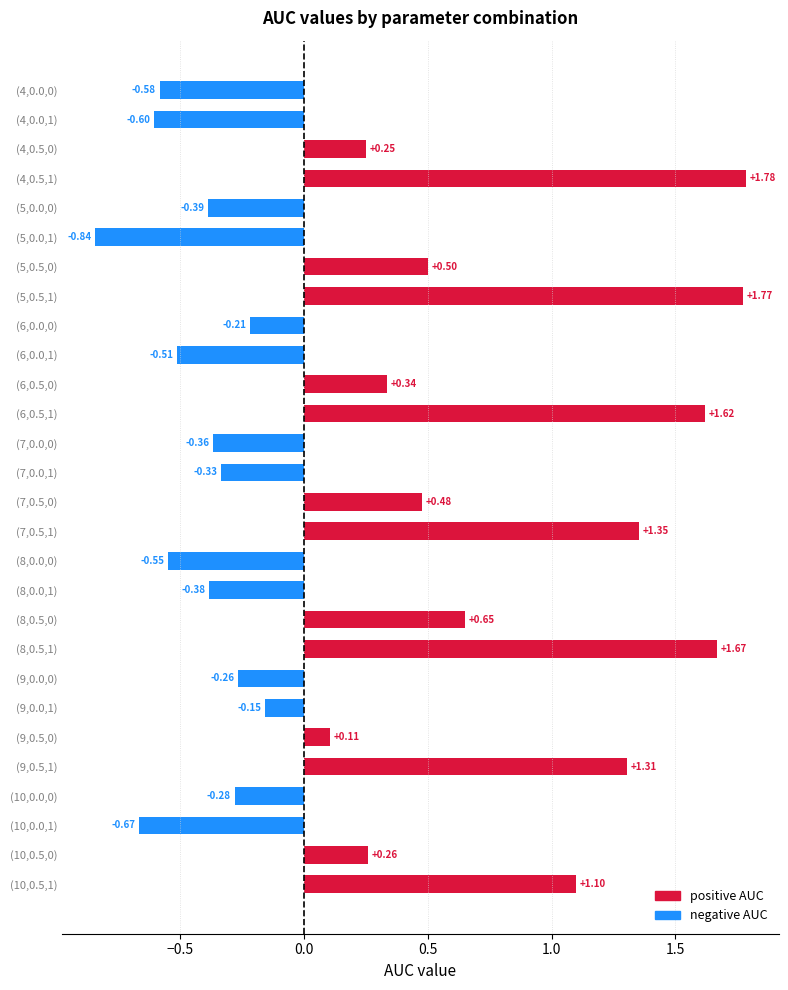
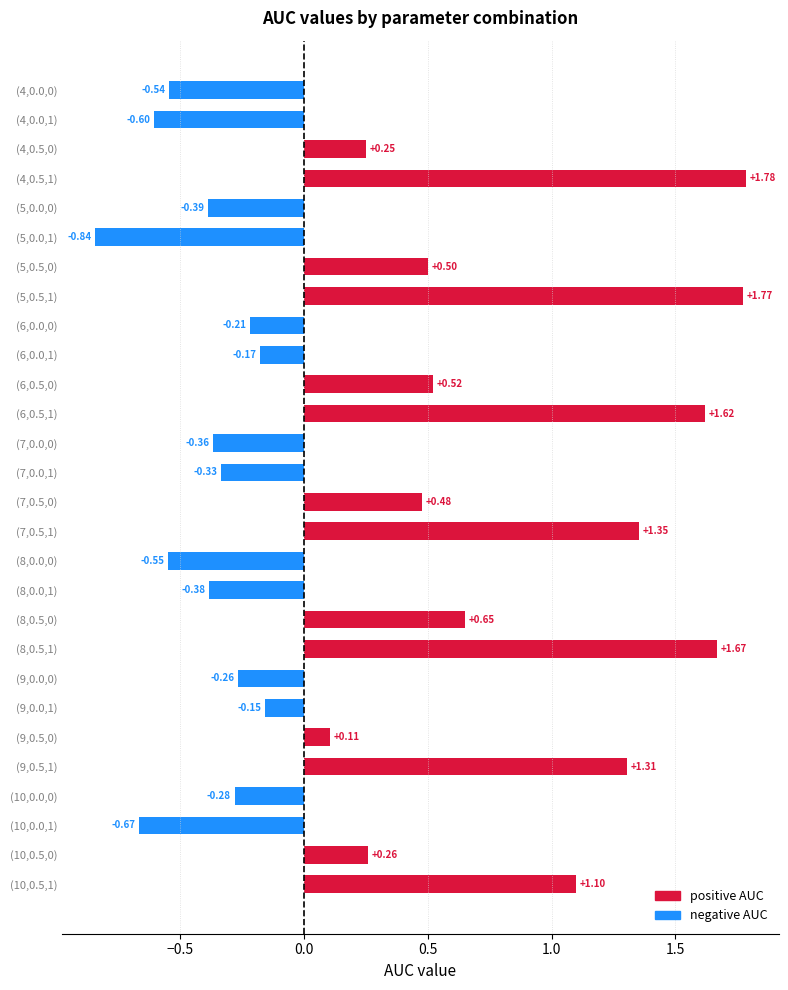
  {
-   "(4,0.0,0)": "-0.58",
+   "(4,0.0,0)": "-0.54",
    "(4,0.0,1)": "-0.60",
    "(4,0.5,0)": "+0.25",
    "(4,0.5,1)": "+1.78",
    "(5,0.0,0)": "-0.39",
    "(5,0.0,1)": "-0.84",
    "(5,0.5,0)": "+0.50",
    "(5,0.5,1)": "+1.77",
    "(6,0.0,0)": "-0.21",
-   "(6,0.0,1)": "-0.51",
-   "(6,0.5,0)": "+0.34",
+   "(6,0.0,1)": "-0.17",
+   "(6,0.5,0)": "+0.52",
    "(6,0.5,1)": "+1.62",
    "(7,0.0,0)": "-0.36",
    "(7,0.0,1)": "-0.33",
    "(7,0.5,0)": "+0.48",
    "(7,0.5,1)": "+1.35",
    "(8,0.0,0)": "-0.55",
    "(8,0.0,1)": "-0.38",
    "(8,0.5,0)": "+0.65",
    "(8,0.5,1)": "+1.67",
    "(9,0.0,0)": "-0.26",
    "(9,0.0,1)": "-0.15",
    "(9,0.5,0)": "+0.11",
    "(9,0.5,1)": "+1.31",
    "(10,0.0,0)": "-0.28",
    "(10,0.0,1)": "-0.67",
    "(10,0.5,0)": "+0.26",
    "(10,0.5,1)": "+1.10"
  }
